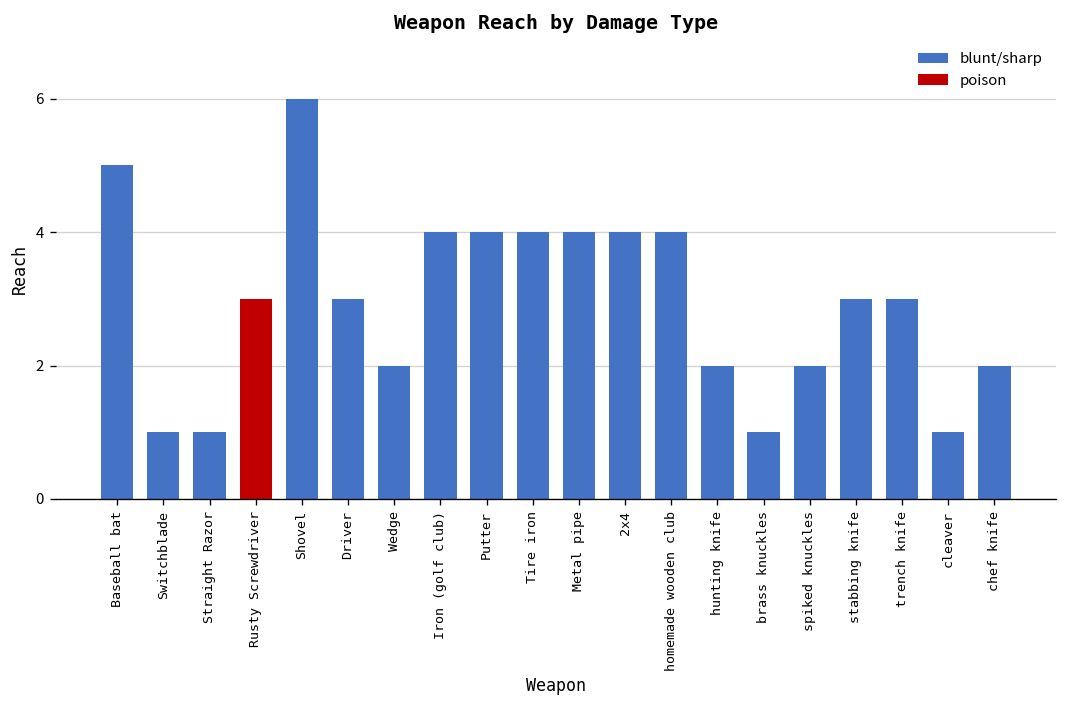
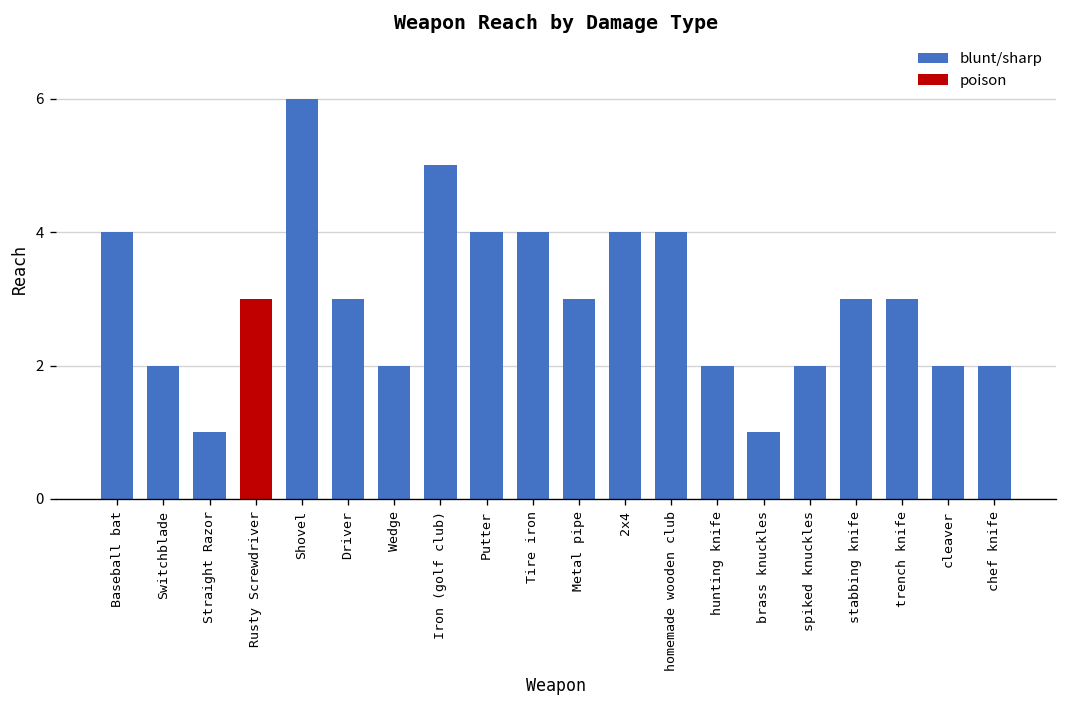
  {
    "blunt/sharp": {
-     "Baseball bat": 5,
-     "Switchblade": 1,
+     "Baseball bat": 4,
+     "Switchblade": 2,
      "Straight Razor": 1,
      "Shovel": 6,
      "Driver": 3,
      "Wedge": 2,
-     "Iron (golf club)": 4,
+     "Iron (golf club)": 5,
      "Putter": 4,
      "Tire iron": 4,
-     "Metal pipe": 4,
+     "Metal pipe": 3,
      "2x4": 4,
      "homemade wooden club": 4,
      "hunting knife": 2,
      "brass knuckles": 1,
      "spiked knuckles": 2,
      "stabbing knife": 3,
      "trench knife": 3,
-     "cleaver": 1,
+     "cleaver": 2,
      "chef knife": 2
    },
    "poison": {
      "Rusty Screwdriver": 3
    }
  }
